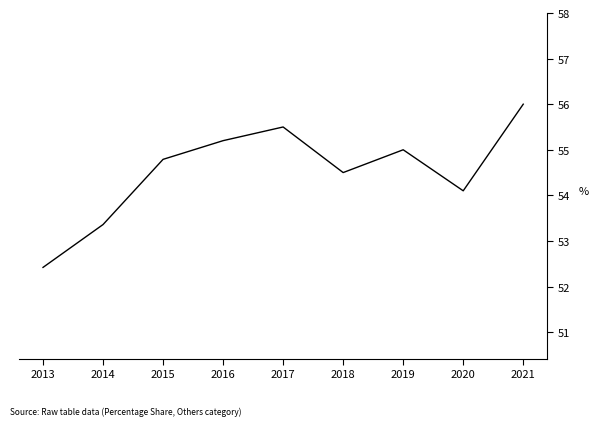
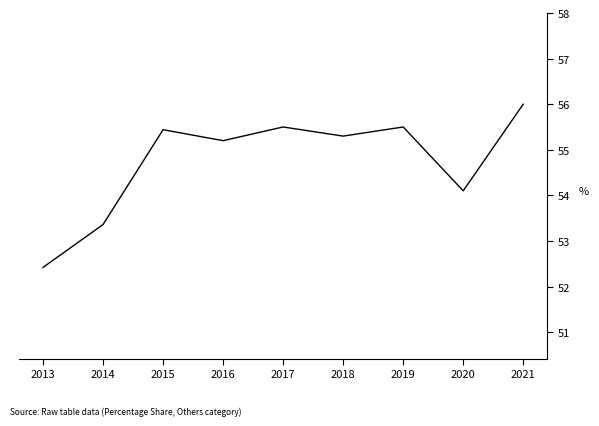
  {
    "2013": 52.4,
    "2014": 53.4,
-   "2015": 54.8,
+   "2015": 55.4,
    "2016": 55.2,
    "2017": 55.5,
-   "2018": 54.5,
-   "2019": 55.0,
+   "2018": 55.3,
+   "2019": 55.5,
    "2020": 54.1,
    "2021": 56.0
  }
